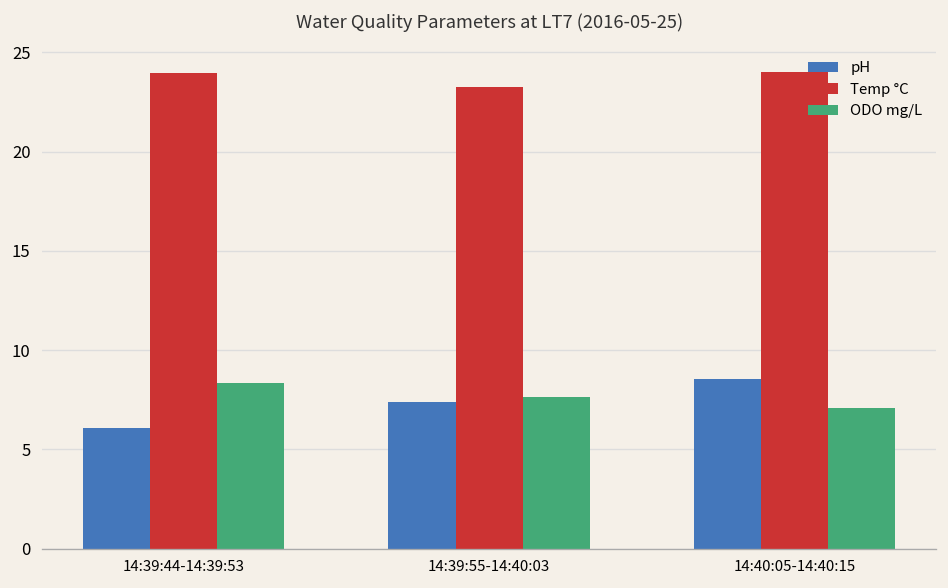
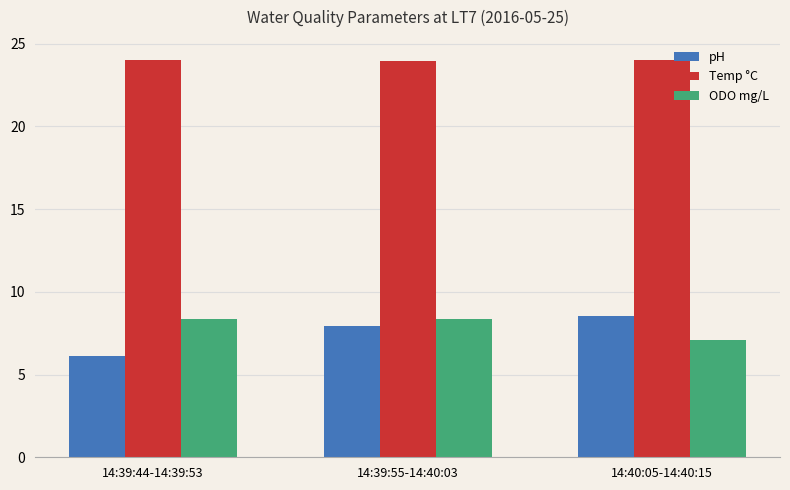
  {
    "pH": {
      "14:39:44-14:39:53": 6.1,
-     "14:39:55-14:40:03": 7.4,
+     "14:39:55-14:40:03": 8.0,
      "14:40:05-14:40:15": 8.5
    },
    "Temp °C": {
      "14:39:44-14:39:53": 24.0,
-     "14:39:55-14:40:03": 23.3,
+     "14:39:55-14:40:03": 24.0,
      "14:40:05-14:40:15": 24.0
    },
    "ODO mg/L": {
      "14:39:44-14:39:53": 8.3,
-     "14:39:55-14:40:03": 7.7,
+     "14:39:55-14:40:03": 8.4,
      "14:40:05-14:40:15": 7.1
    }
  }
